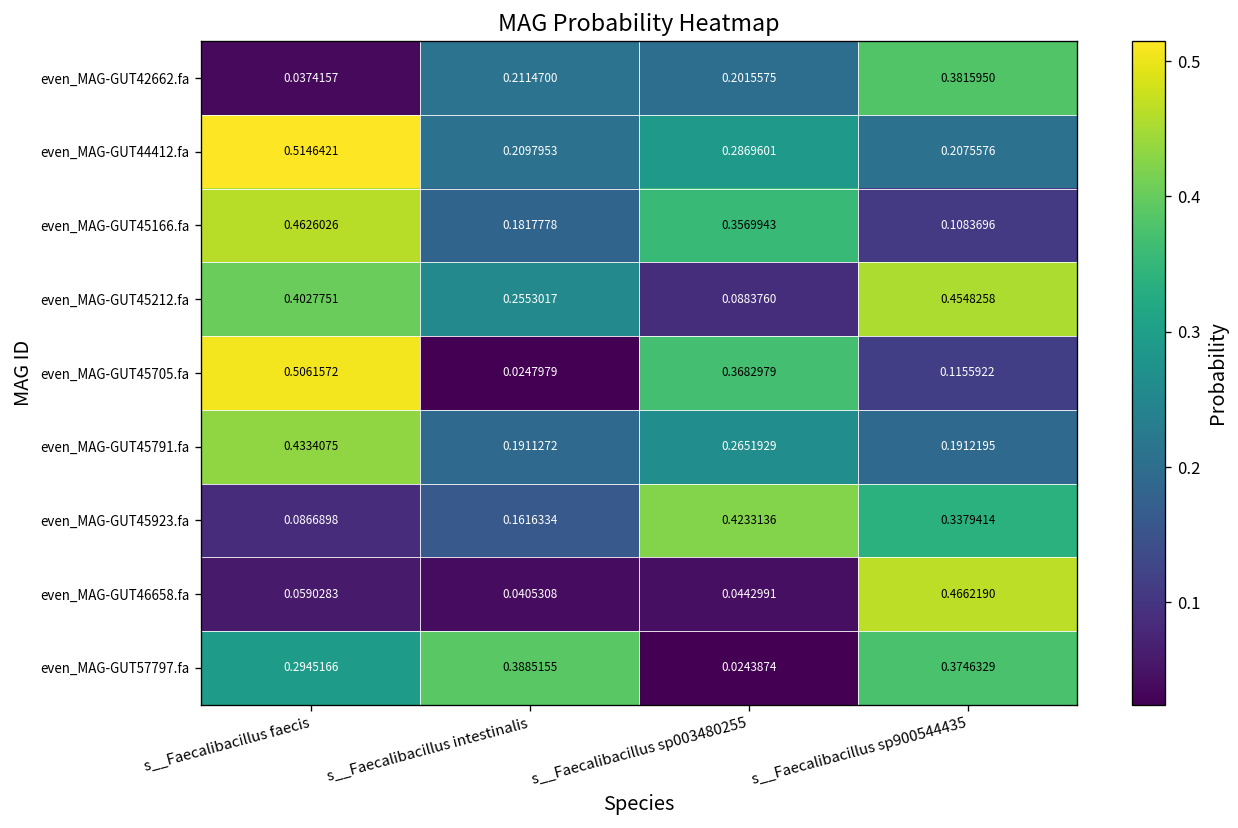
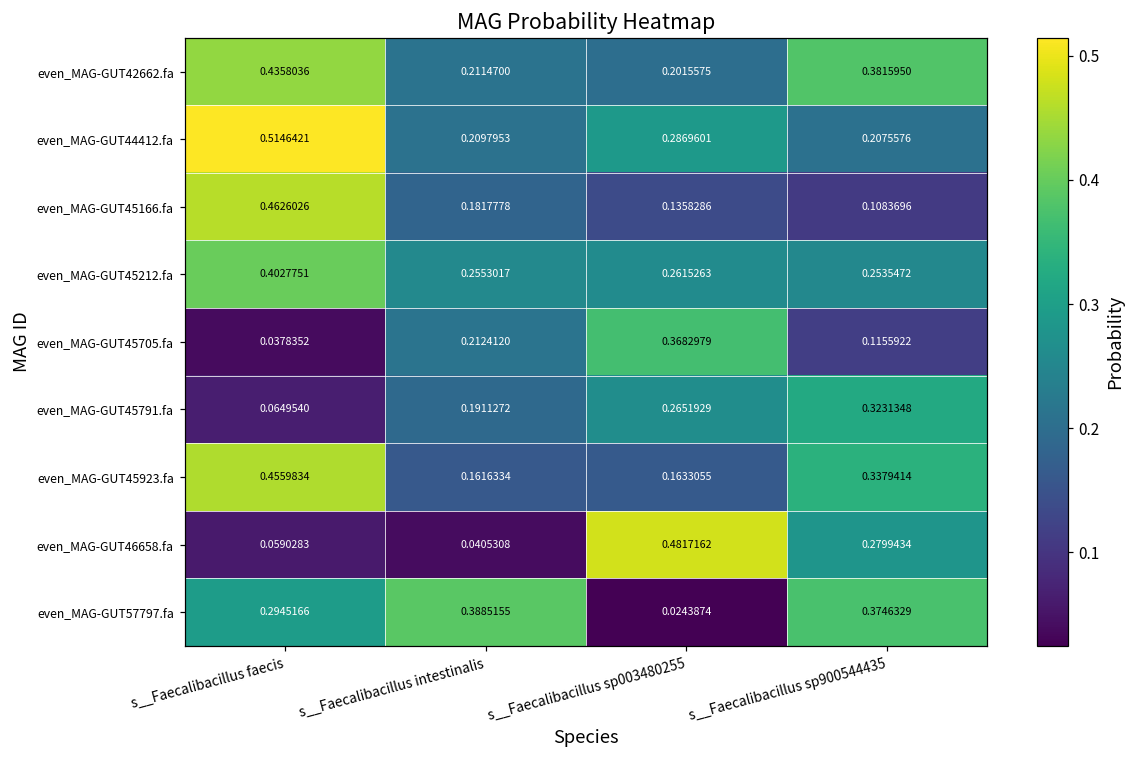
  {
    "even_MAG-GUT42662.fa": {
-     "s__Faecalibacillus faecis": 0.0374157,
+     "s__Faecalibacillus faecis": 0.4358036,
      "s__Faecalibacillus intestinalis": 0.2114700,
      "s__Faecalibacillus sp003480255": 0.2015575,
      "s__Faecalibacillus sp900544435": 0.3815950
    },
    "even_MAG-GUT44412.fa": {
      "s__Faecalibacillus faecis": 0.5146421,
      "s__Faecalibacillus intestinalis": 0.2097953,
      "s__Faecalibacillus sp003480255": 0.2869601,
      "s__Faecalibacillus sp900544435": 0.2075576
    },
    "even_MAG-GUT45166.fa": {
      "s__Faecalibacillus faecis": 0.4626026,
      "s__Faecalibacillus intestinalis": 0.1817778,
-     "s__Faecalibacillus sp003480255": 0.3569943,
+     "s__Faecalibacillus sp003480255": 0.1358286,
      "s__Faecalibacillus sp900544435": 0.1083696
    },
    "even_MAG-GUT45212.fa": {
      "s__Faecalibacillus faecis": 0.4027751,
      "s__Faecalibacillus intestinalis": 0.2553017,
-     "s__Faecalibacillus sp003480255": 0.0883760,
-     "s__Faecalibacillus sp900544435": 0.4548258
+     "s__Faecalibacillus sp003480255": 0.2615263,
+     "s__Faecalibacillus sp900544435": 0.2535472
    },
    "even_MAG-GUT45705.fa": {
-     "s__Faecalibacillus faecis": 0.5061572,
-     "s__Faecalibacillus intestinalis": 0.0247979,
+     "s__Faecalibacillus faecis": 0.0378352,
+     "s__Faecalibacillus intestinalis": 0.2124120,
      "s__Faecalibacillus sp003480255": 0.3682979,
      "s__Faecalibacillus sp900544435": 0.1155922
    },
    "even_MAG-GUT45791.fa": {
-     "s__Faecalibacillus faecis": 0.4334075,
+     "s__Faecalibacillus faecis": 0.0649540,
      "s__Faecalibacillus intestinalis": 0.1911272,
      "s__Faecalibacillus sp003480255": 0.2651929,
-     "s__Faecalibacillus sp900544435": 0.1912195
+     "s__Faecalibacillus sp900544435": 0.3231348
    },
    "even_MAG-GUT45923.fa": {
-     "s__Faecalibacillus faecis": 0.0866898,
+     "s__Faecalibacillus faecis": 0.4559834,
      "s__Faecalibacillus intestinalis": 0.1616334,
-     "s__Faecalibacillus sp003480255": 0.4233136,
+     "s__Faecalibacillus sp003480255": 0.1633055,
      "s__Faecalibacillus sp900544435": 0.3379414
    },
    "even_MAG-GUT46658.fa": {
      "s__Faecalibacillus faecis": 0.0590283,
      "s__Faecalibacillus intestinalis": 0.0405308,
-     "s__Faecalibacillus sp003480255": 0.0442991,
-     "s__Faecalibacillus sp900544435": 0.4662190
+     "s__Faecalibacillus sp003480255": 0.4817162,
+     "s__Faecalibacillus sp900544435": 0.2799434
    },
    "even_MAG-GUT57797.fa": {
      "s__Faecalibacillus faecis": 0.2945166,
      "s__Faecalibacillus intestinalis": 0.3885155,
      "s__Faecalibacillus sp003480255": 0.0243874,
      "s__Faecalibacillus sp900544435": 0.3746329
    }
  }
